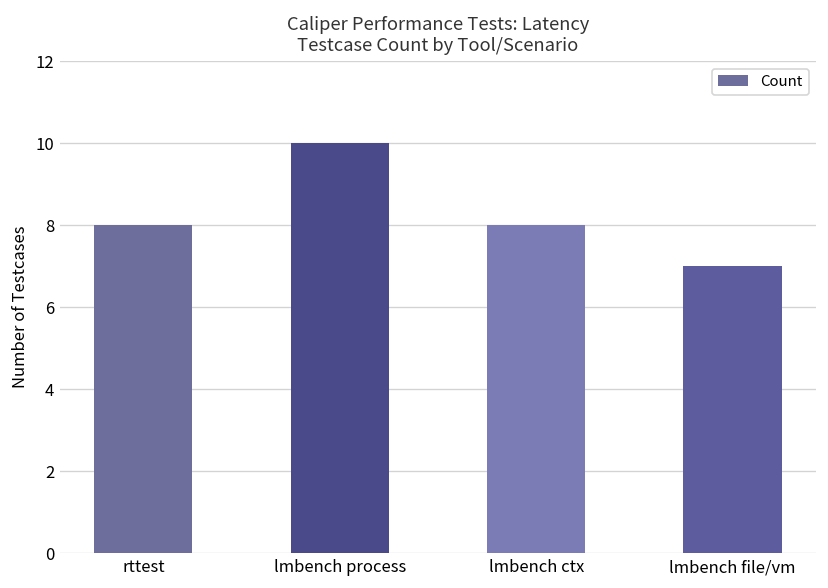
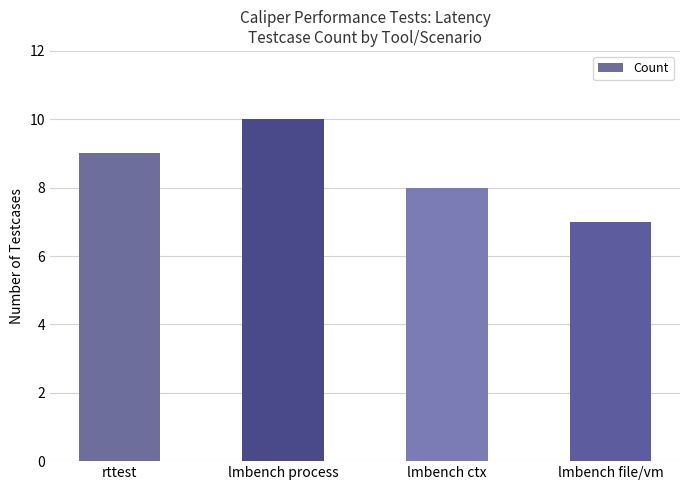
  {
-   "rttest": 8,
+   "rttest": 9,
    "lmbench process": 10,
    "lmbench ctx": 8,
    "lmbench file/vm": 7
  }
